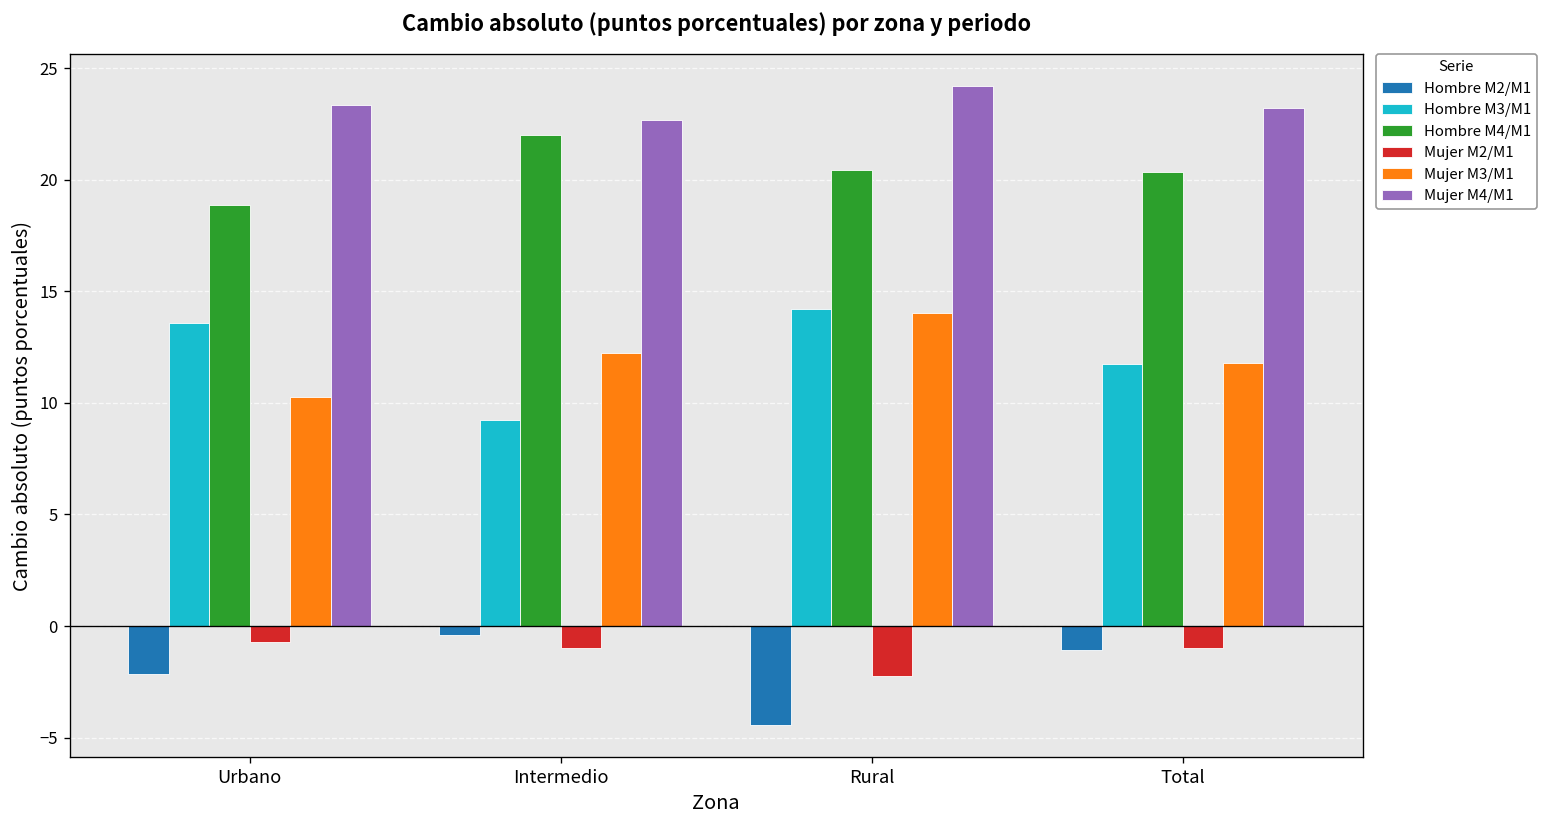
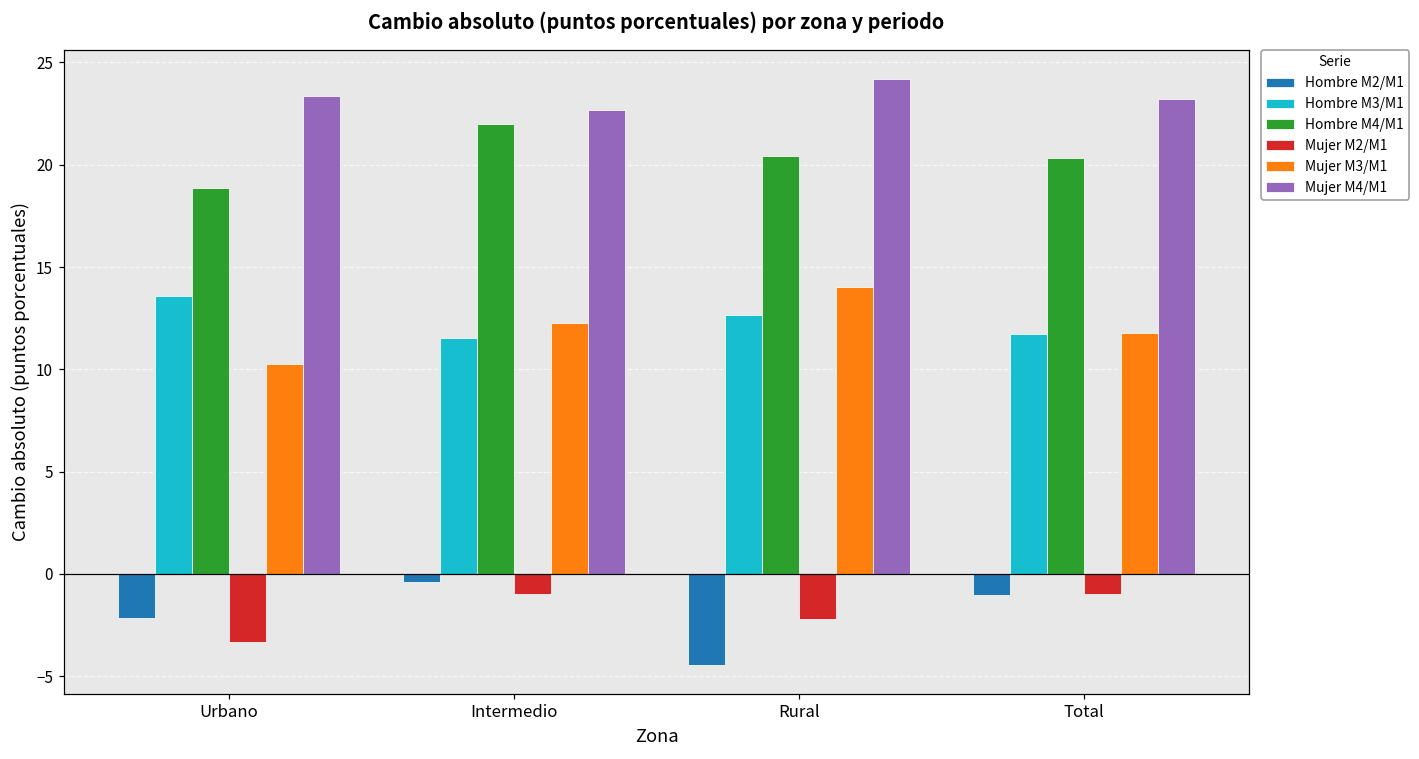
  {
    "Hombre M2/M1": {
      "Urbano": -2.1,
      "Intermedio": -0.4,
      "Rural": -4.4,
      "Total": -1.1
    },
    "Hombre M3/M1": {
      "Urbano": 13.6,
-     "Intermedio": 9.2,
-     "Rural": 14.2,
+     "Intermedio": 11.5,
+     "Rural": 12.7,
      "Total": 11.7
    },
    "Hombre M4/M1": {
      "Urbano": 18.9,
      "Intermedio": 22.0,
      "Rural": 20.4,
      "Total": 20.3
    },
    "Mujer M2/M1": {
-     "Urbano": -0.7,
+     "Urbano": -3.4,
      "Intermedio": -1.0,
      "Rural": -2.2,
      "Total": -1.0
    },
    "Mujer M3/M1": {
      "Urbano": 10.3,
      "Intermedio": 12.3,
      "Rural": 14.0,
      "Total": 11.8
    },
    "Mujer M4/M1": {
      "Urbano": 23.4,
      "Intermedio": 22.7,
      "Rural": 24.2,
      "Total": 23.2
    }
  }
